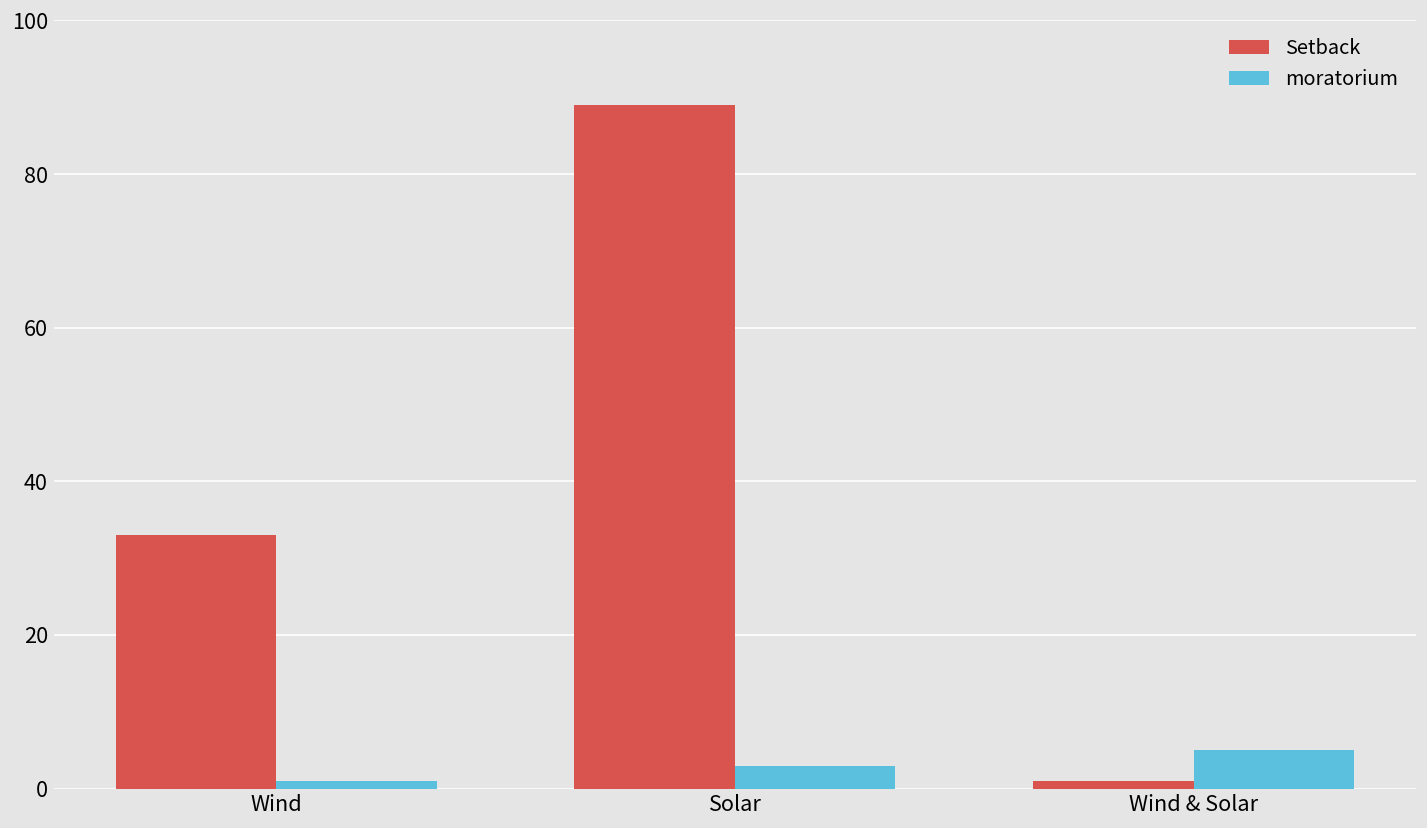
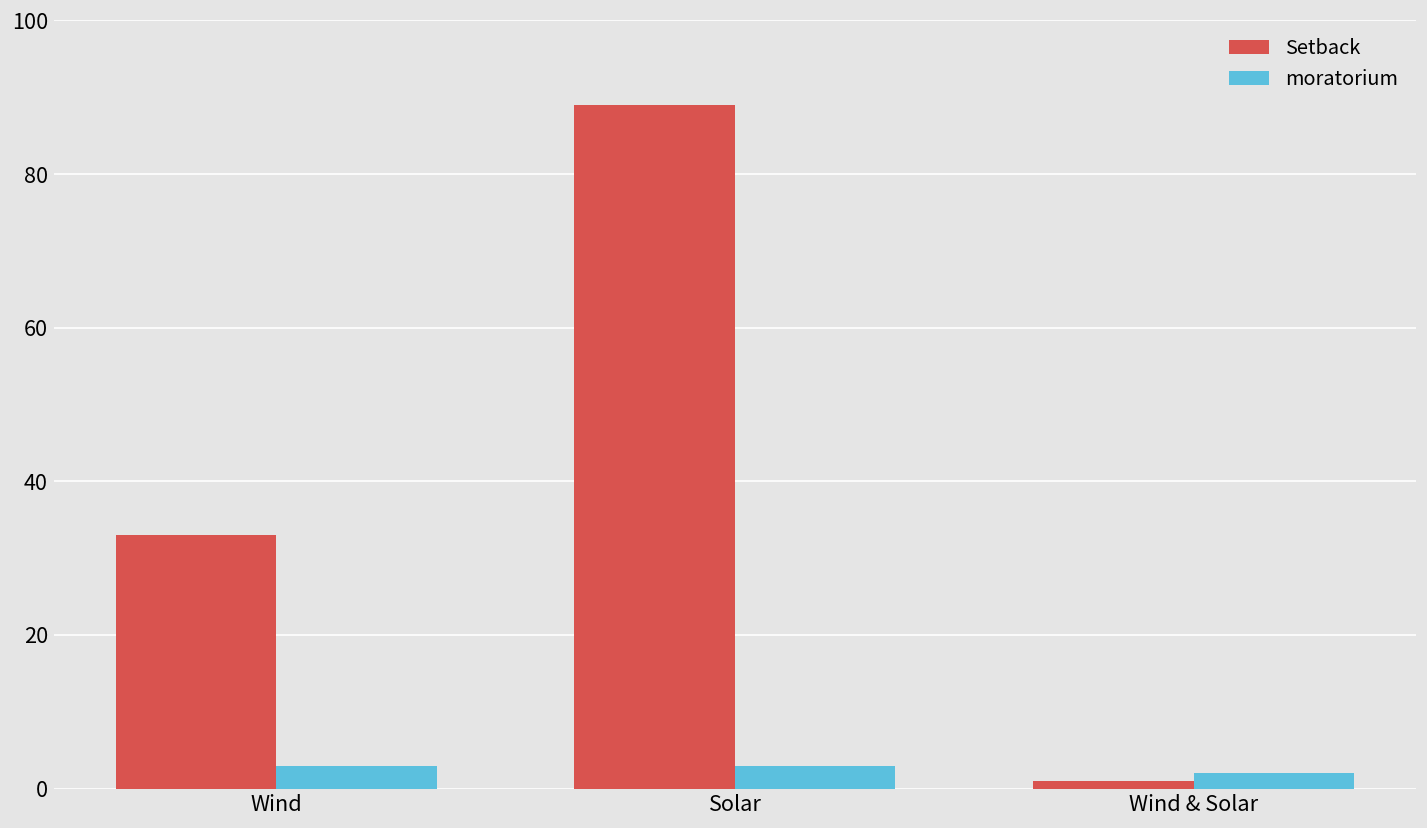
  {
    "Setback": {
      "Wind": 33,
      "Solar": 89,
      "Wind & Solar": 1
    },
    "moratorium": {
-     "Wind": 1,
+     "Wind": 3,
      "Solar": 3,
-     "Wind & Solar": 5
+     "Wind & Solar": 2
    }
  }
